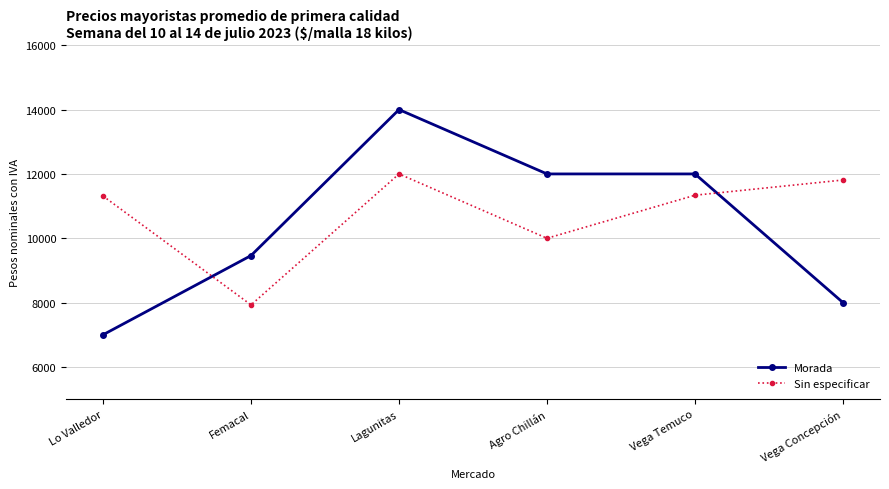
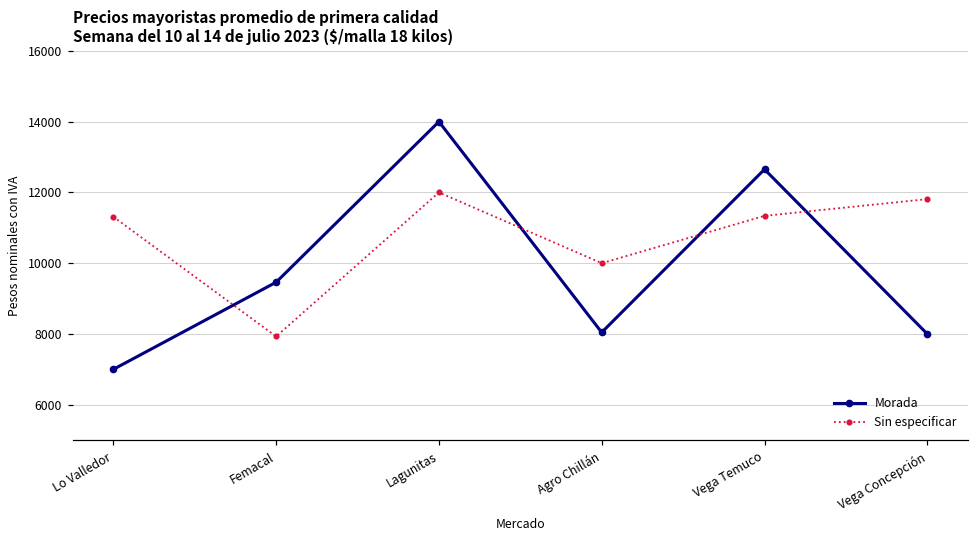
  {
    "Morada": {
      "Lo Valledor": 7000,
      "Femacal": 9500,
      "Lagunitas": 14000,
-     "Agro Chillán": 12000,
-     "Vega Temuco": 12000,
+     "Agro Chillán": 8000,
+     "Vega Temuco": 12700,
      "Vega Concepción": 8000
    },
    "Sin especificar": {
      "Lo Valledor": 11300,
      "Femacal": 7900,
      "Lagunitas": 12000,
      "Agro Chillán": 10000,
      "Vega Temuco": 11300,
      "Vega Concepción": 11800
    }
  }
